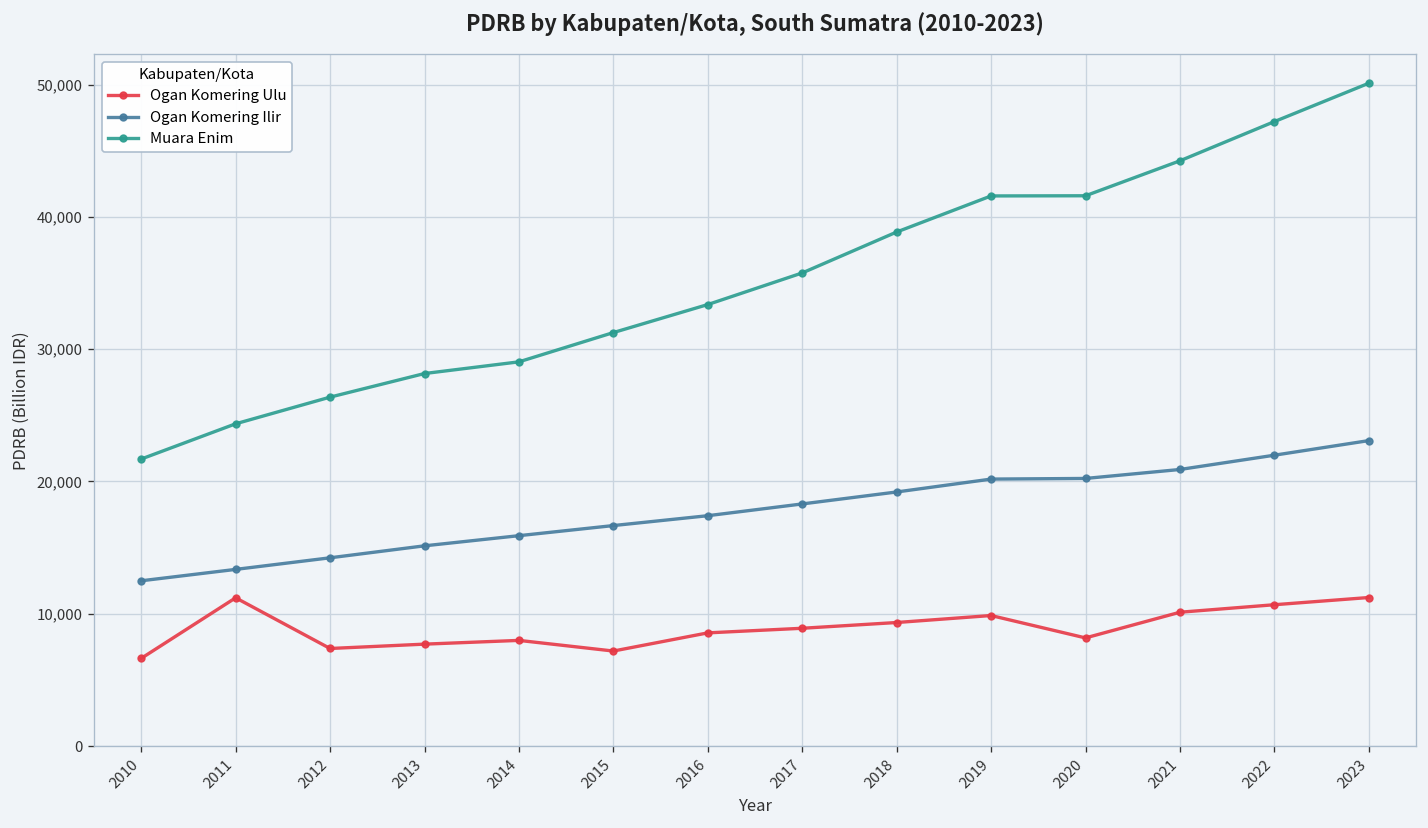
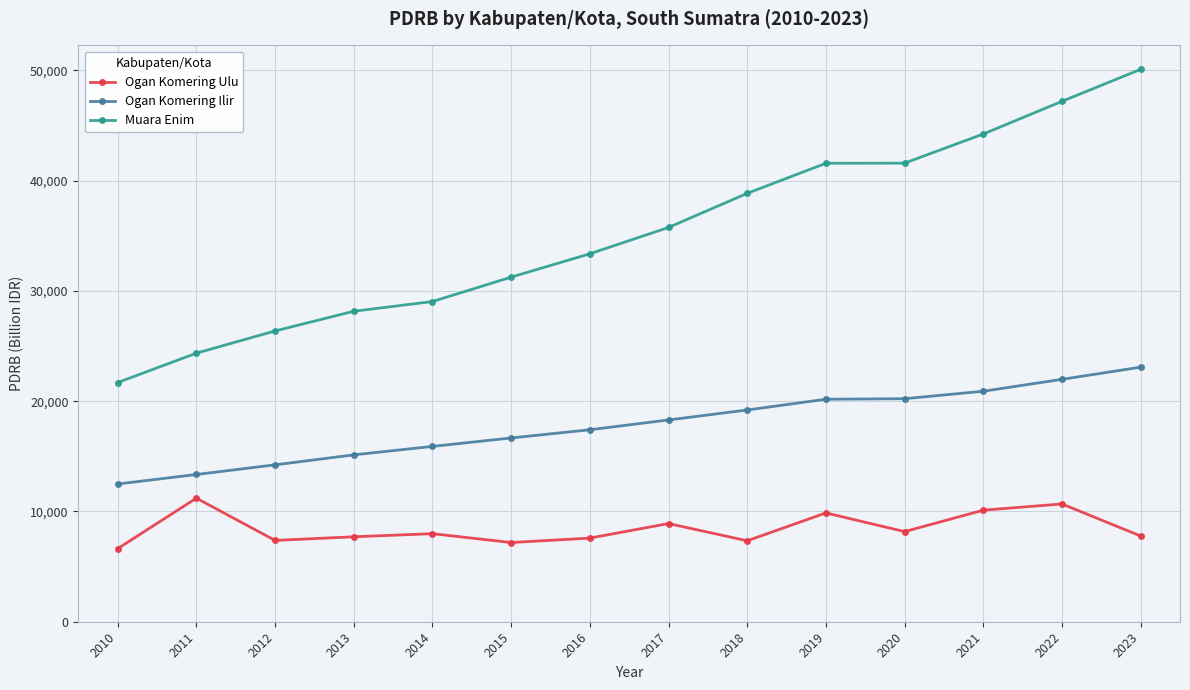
  {
    "Ogan Komering Ulu": {
      "2010": "6,600",
      "2011": "11,200",
      "2012": "7,400",
      "2013": "7,700",
      "2014": "8,000",
      "2015": "7,200",
-     "2016": "8,600",
+     "2016": "7,600",
      "2017": "8,900",
-     "2018": "9,300",
+     "2018": "7,300",
      "2019": "9,900",
      "2020": "8,200",
      "2021": "10,100",
      "2022": "10,700",
-     "2023": "11,200"
+     "2023": "7,800"
    }
  }
